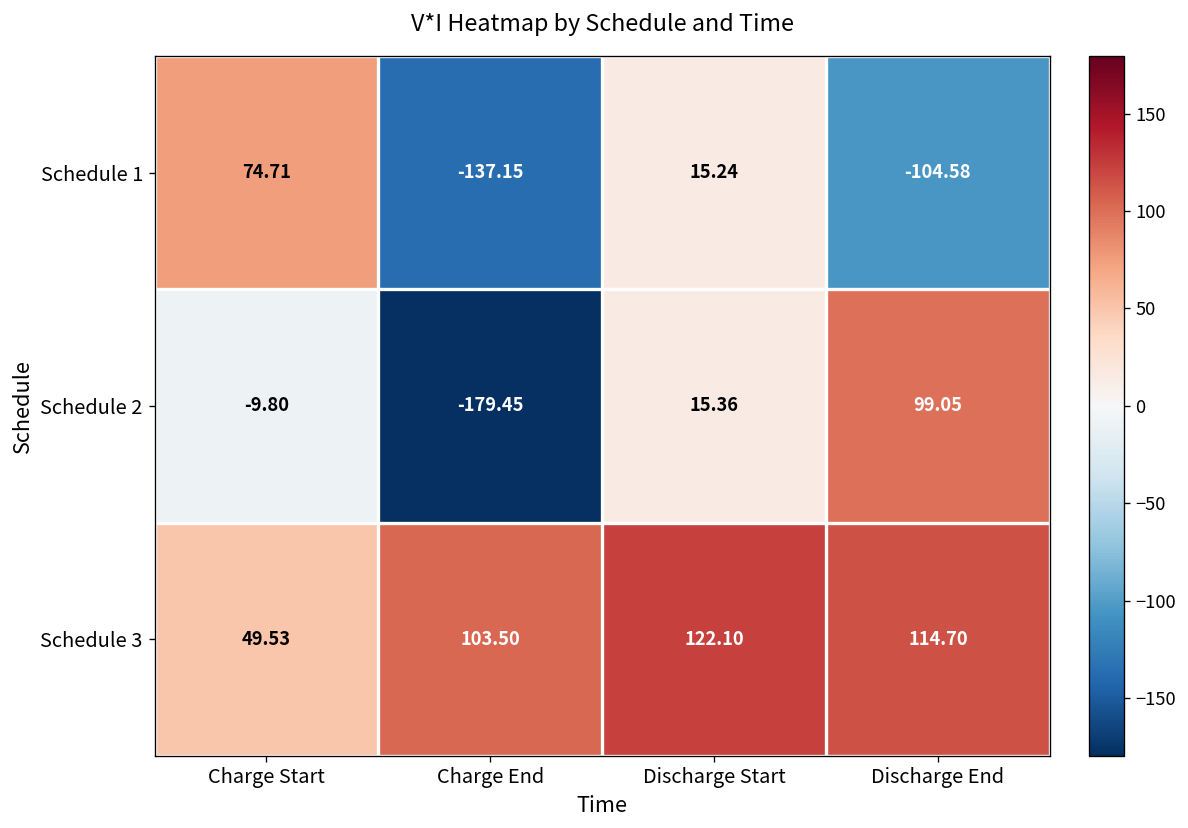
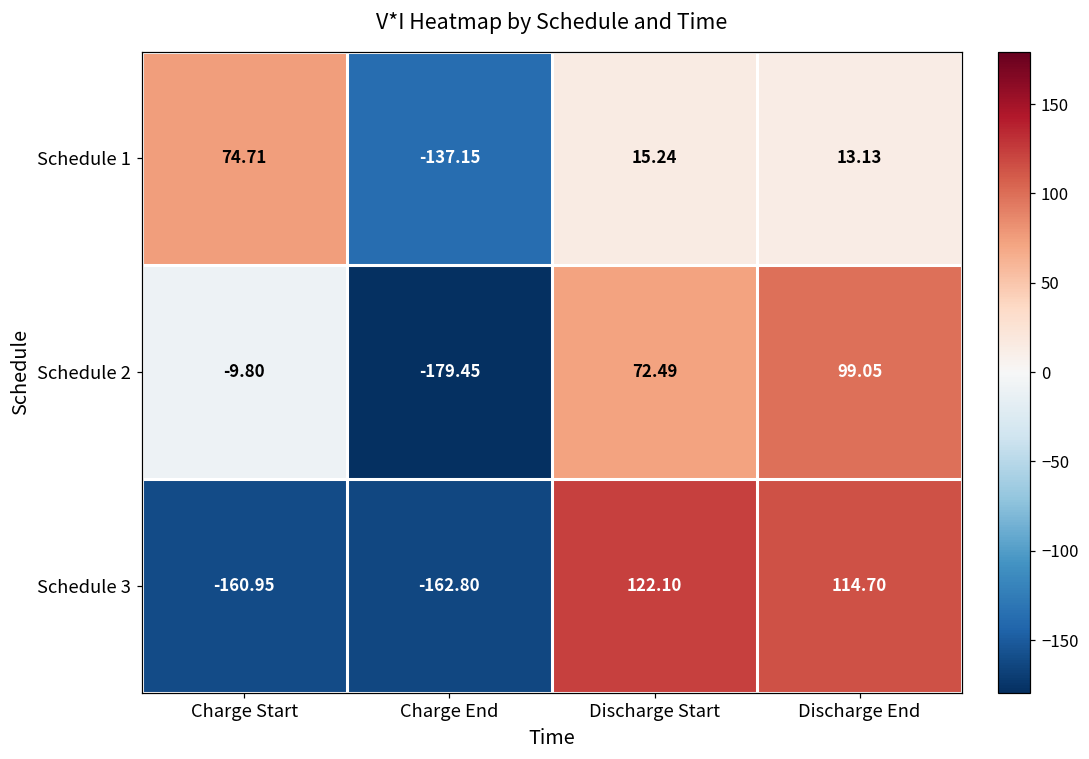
  {
    "Schedule 1": {
      "Charge Start": 74.71,
      "Charge End": -137.15,
      "Discharge Start": 15.24,
-     "Discharge End": -104.58
+     "Discharge End": 13.13
    },
    "Schedule 2": {
      "Charge Start": -9.80,
      "Charge End": -179.45,
-     "Discharge Start": 15.36,
+     "Discharge Start": 72.49,
      "Discharge End": 99.05
    },
    "Schedule 3": {
-     "Charge Start": 49.53,
-     "Charge End": 103.50,
+     "Charge Start": -160.95,
+     "Charge End": -162.80,
      "Discharge Start": 122.10,
      "Discharge End": 114.70
    }
  }
